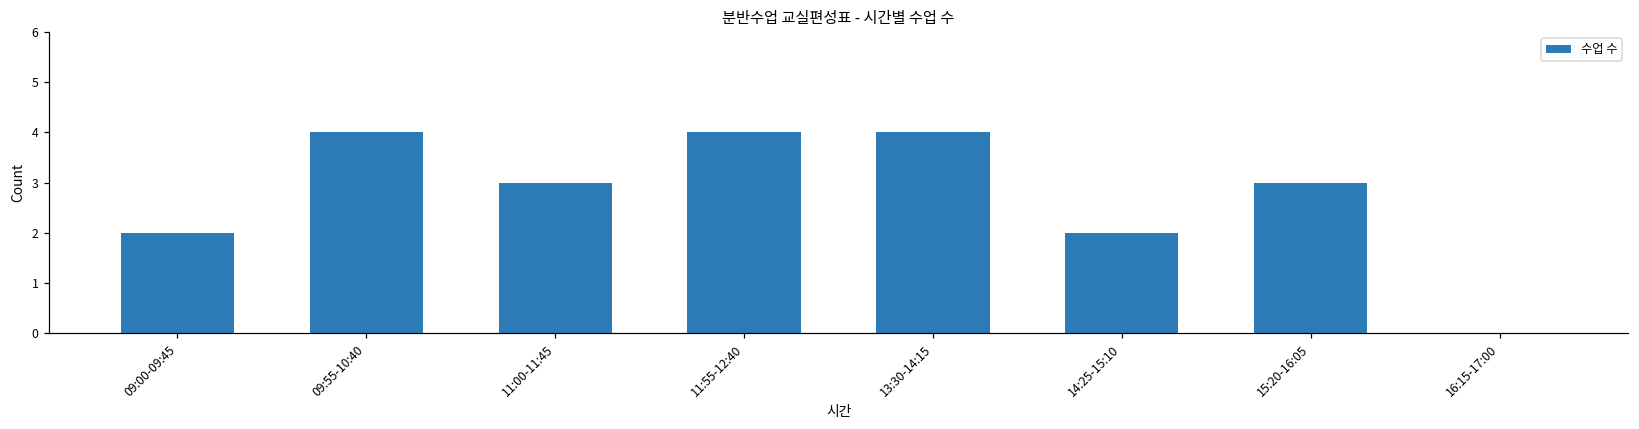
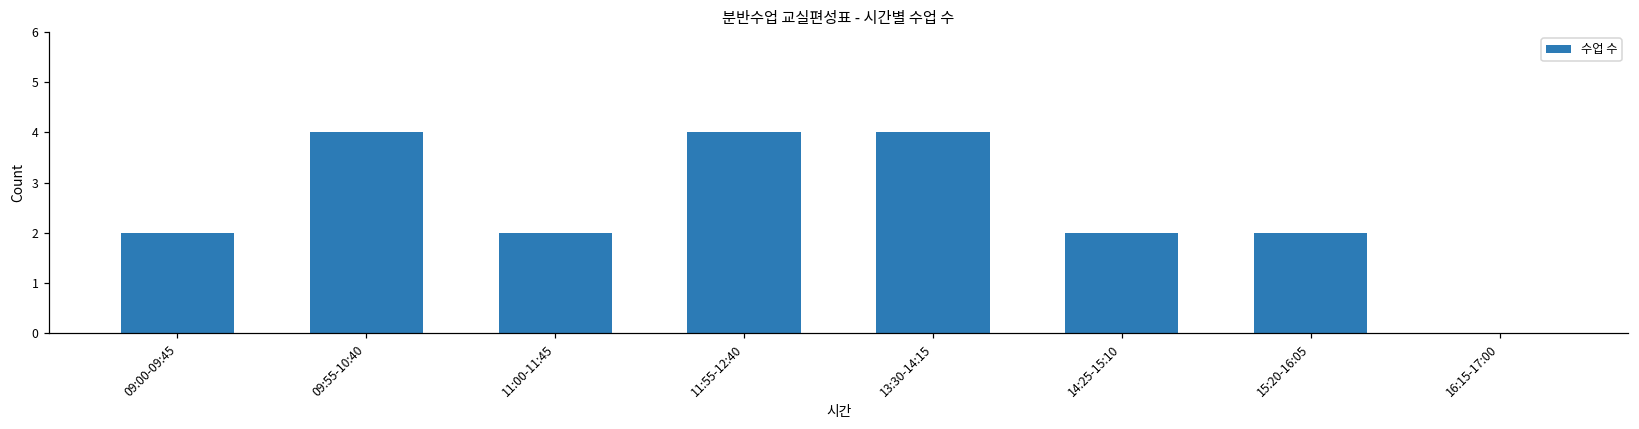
  {
    "09:00-09:45": 2,
    "09:55-10:40": 4,
-   "11:00-11:45": 3,
+   "11:00-11:45": 2,
    "11:55-12:40": 4,
    "13:30-14:15": 4,
    "14:25-15:10": 2,
-   "15:20-16:05": 3,
+   "15:20-16:05": 2,
    "16:15-17:00": 0
  }
